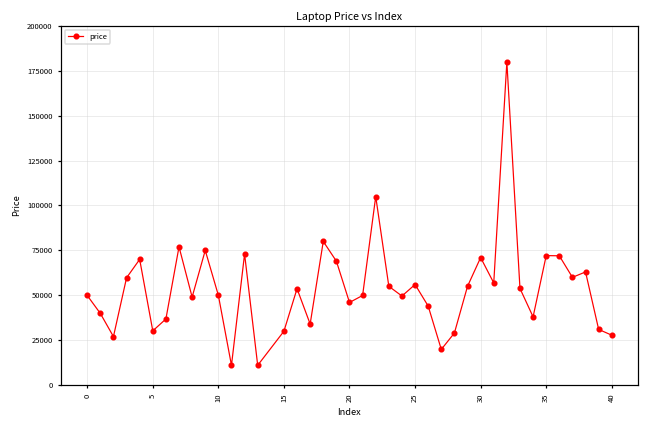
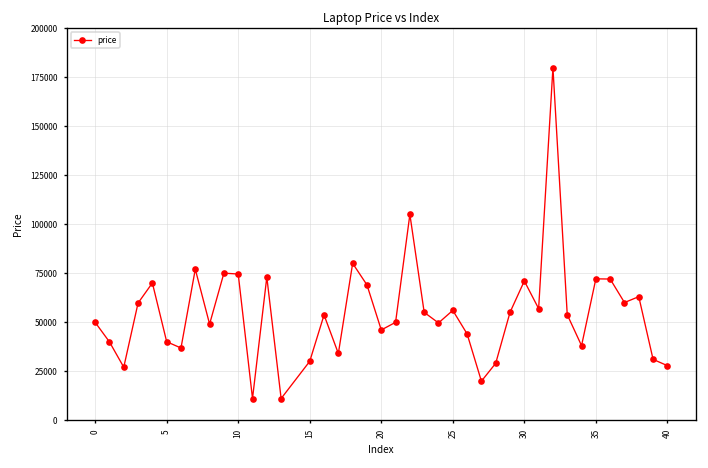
  {
    "0": 50000,
-   "5": 30000,
-   "10": 50000,
+   "5": 40000,
+   "10": 75000,
    "15": 30000,
    "20": 46000,
    "25": 56000,
    "30": 71000,
    "35": 72000,
    "40": 28000
  }
